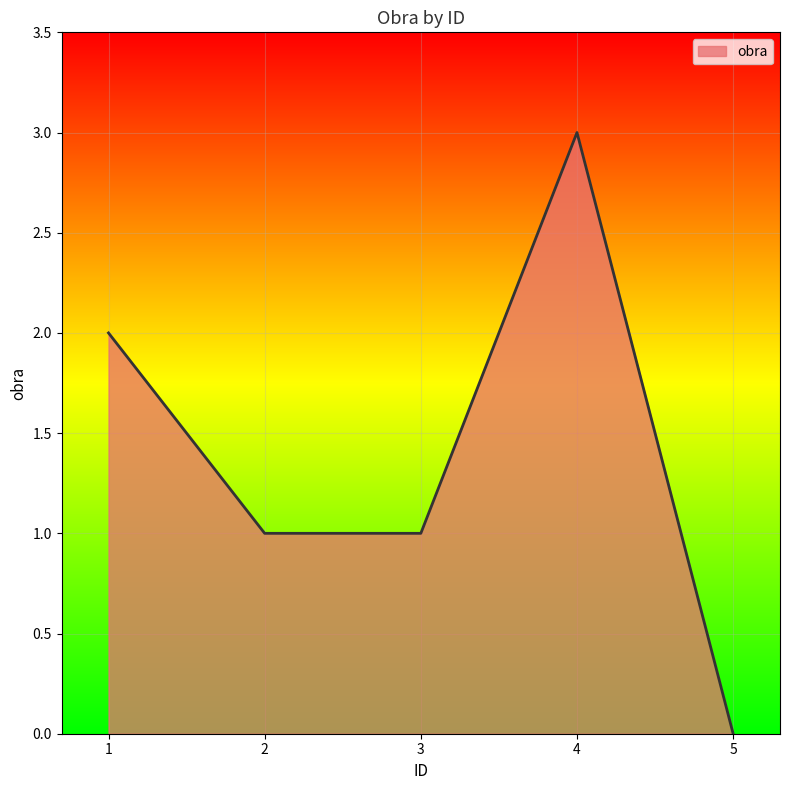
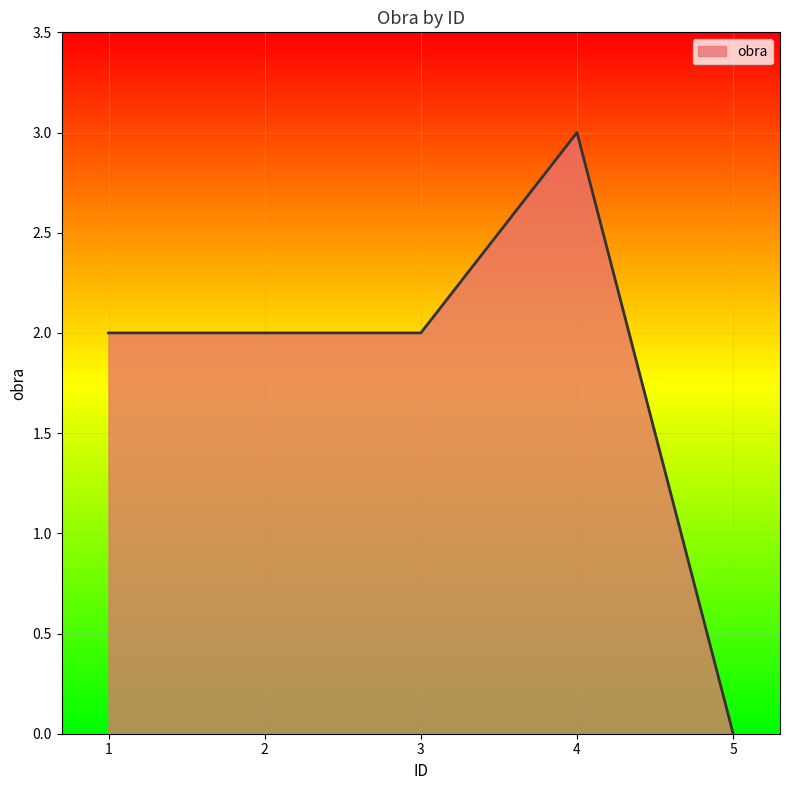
  {
    "1": 2,
-   "2": 1,
-   "3": 1,
+   "2": 2,
+   "3": 2,
    "4": 3,
    "5": 0
  }
